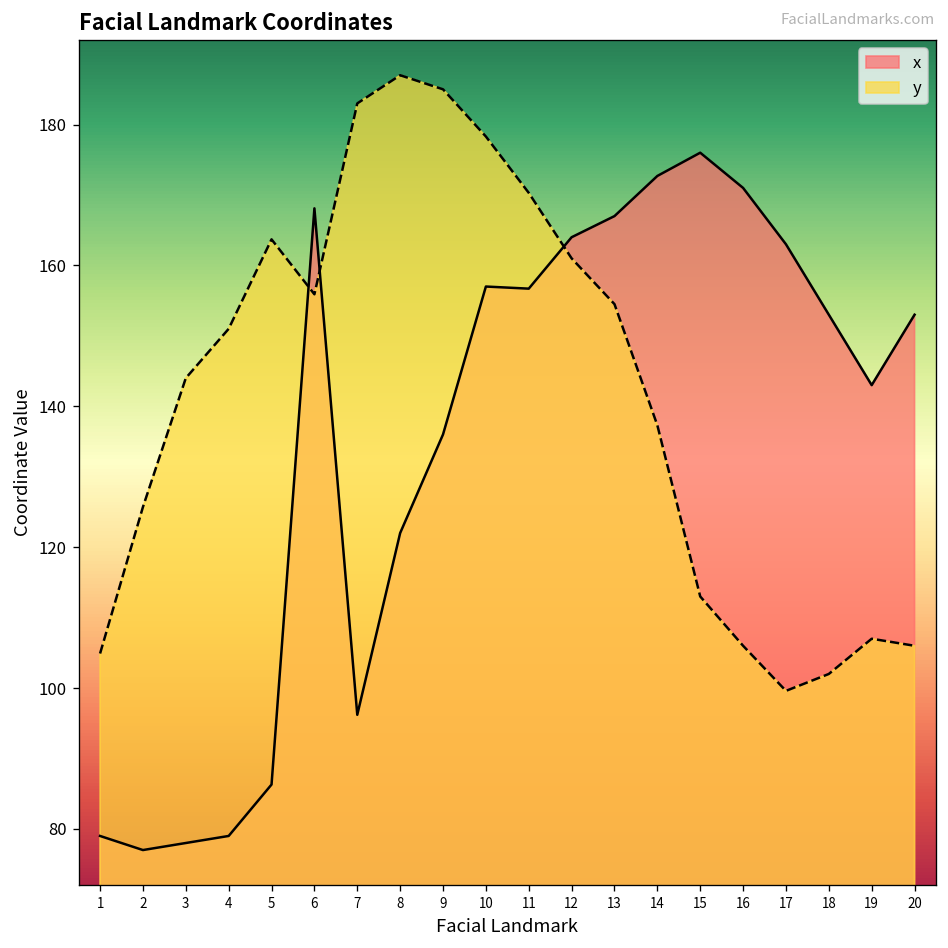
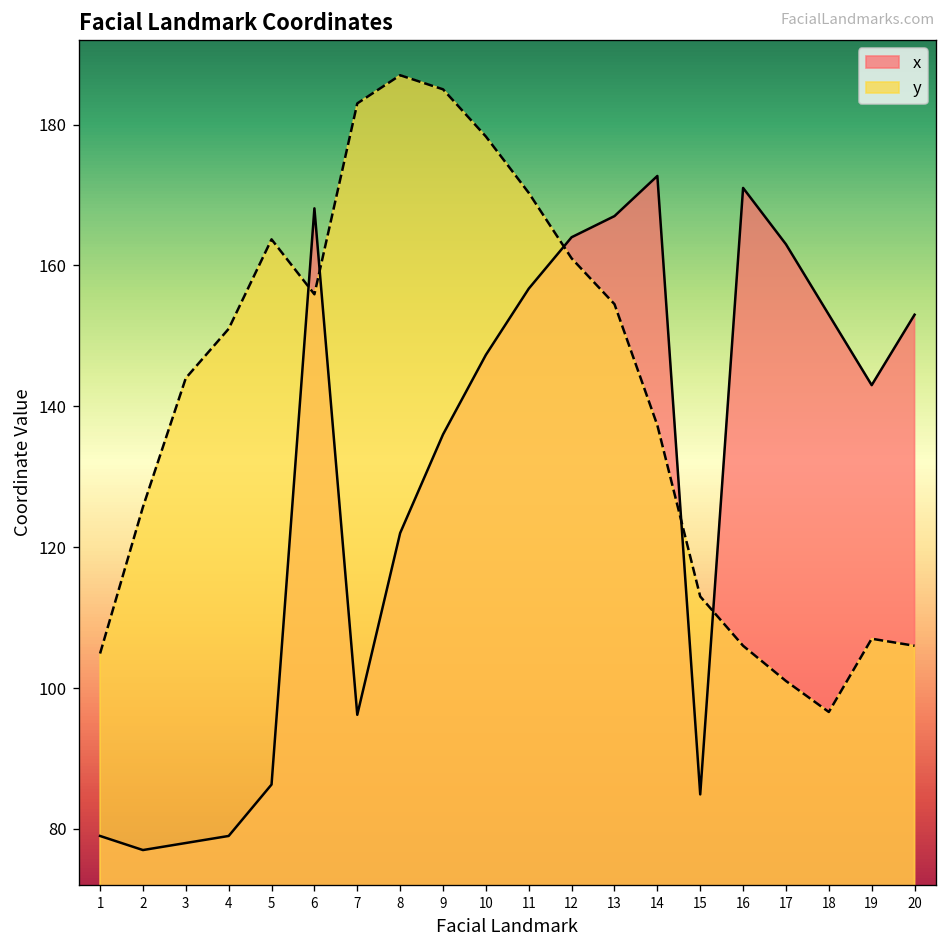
  {
    "x": {
      "1": 79,
      "2": 77,
      "3": 78,
      "4": 79,
      "5": 86,
      "6": 168,
      "7": 96,
      "8": 122,
      "9": 136,
-     "10": 157,
+     "10": 147,
      "11": 157,
      "12": 164,
      "13": 167,
      "14": 173,
-     "15": 176,
+     "15": 85,
      "16": 171,
      "17": 163,
      "18": 153,
      "19": 143,
      "20": 153
    },
    "y": {
      "1": 105,
      "2": 126,
      "3": 144,
      "4": 151,
      "5": 164,
      "6": 156,
      "7": 183,
      "8": 187,
      "9": 185,
      "10": 178,
      "11": 170,
      "12": 161,
      "13": 155,
      "14": 137,
      "15": 113,
      "16": 106,
-     "17": 100,
-     "18": 102,
+     "17": 101,
+     "18": 97,
      "19": 107,
      "20": 106
    }
  }
